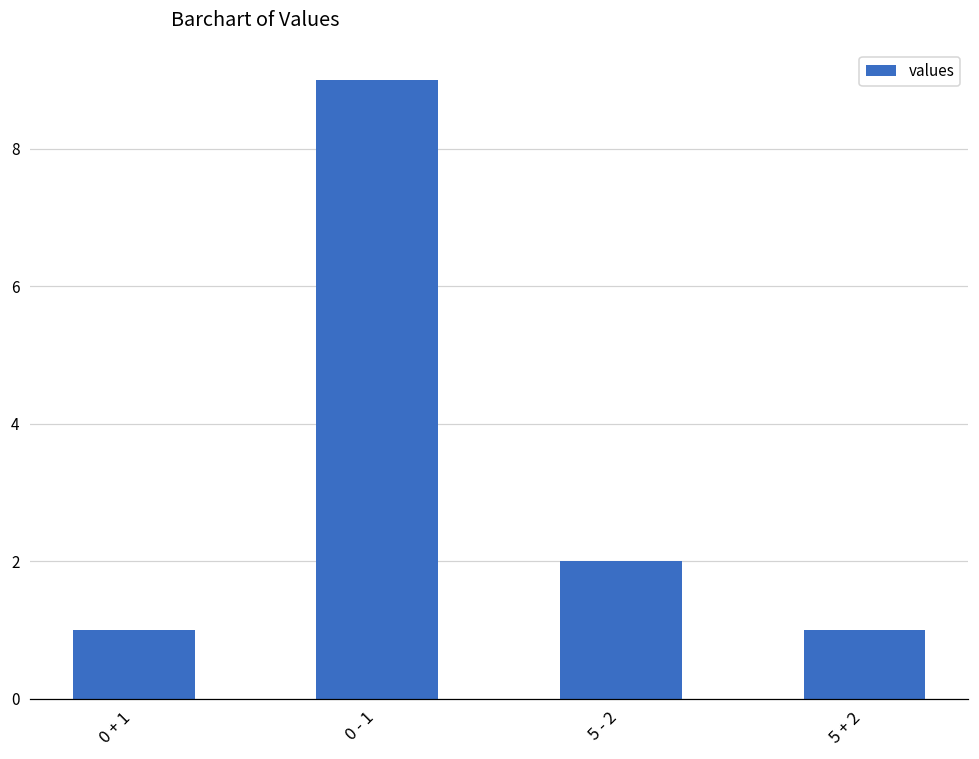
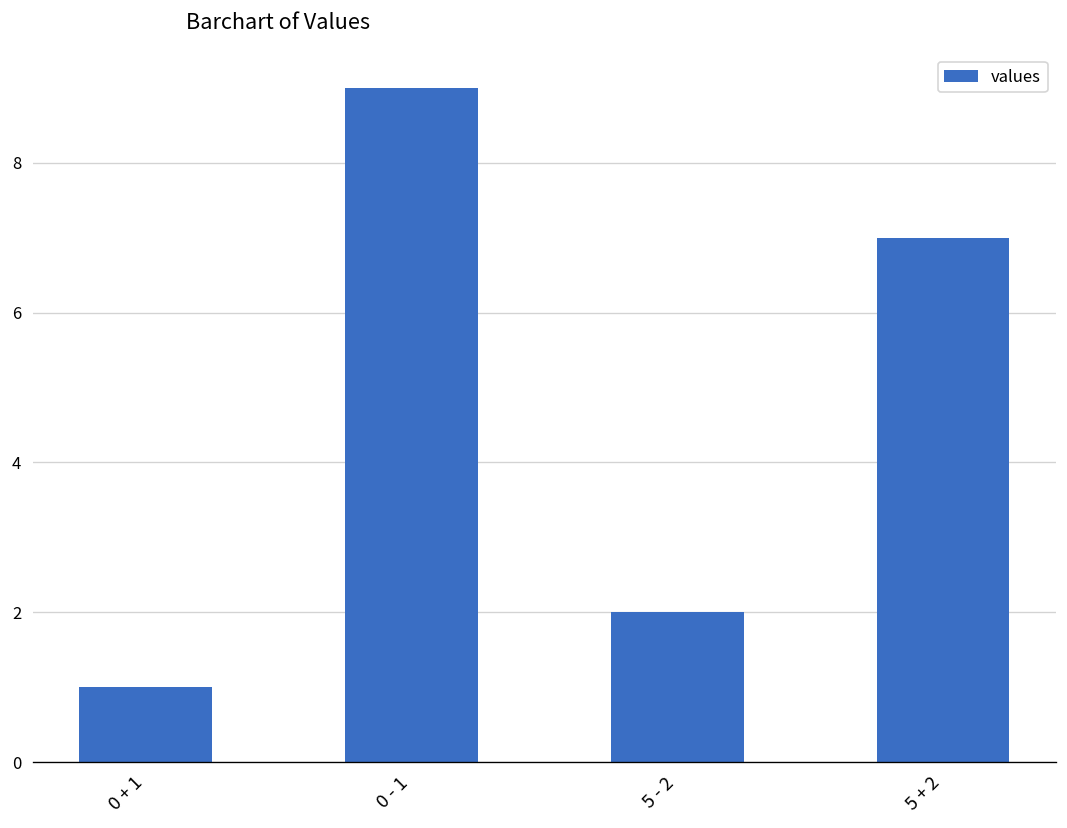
  {
    "0 + 1": 1,
    "0 - 1": 9,
    "5 - 2": 2,
-   "5 + 2": 1
+   "5 + 2": 7
  }
